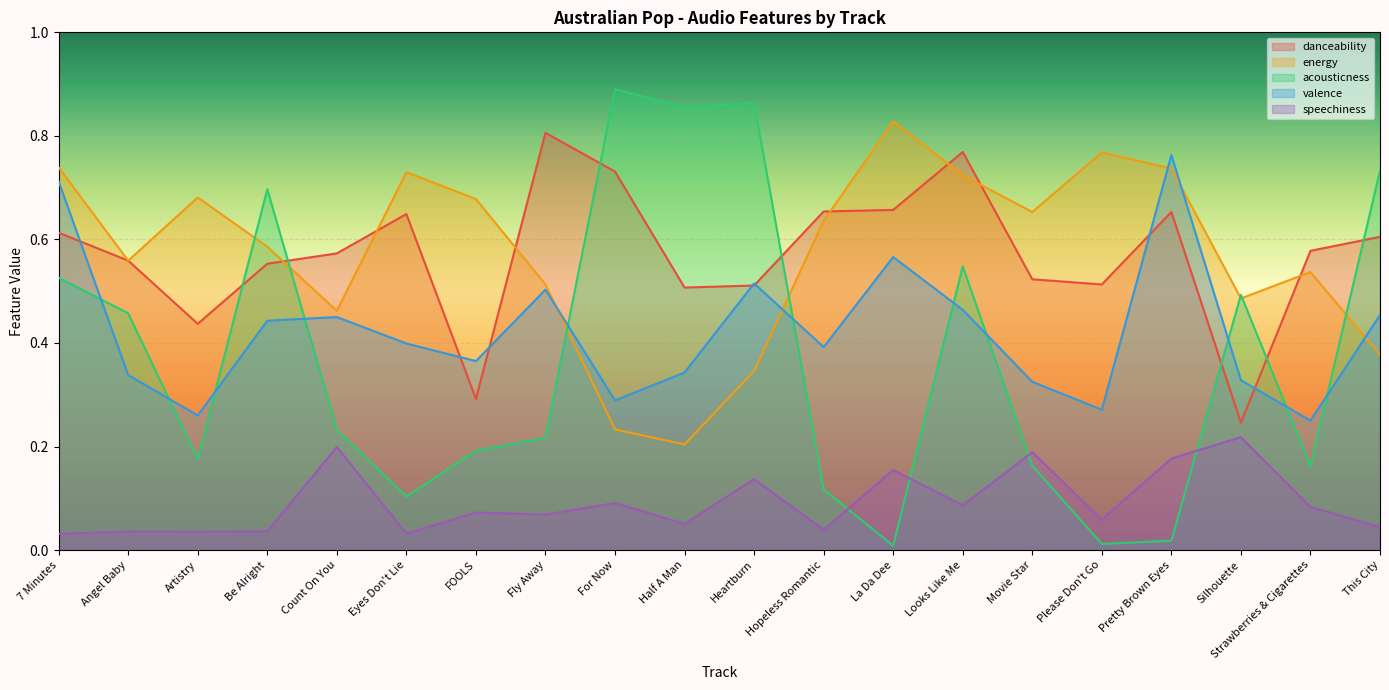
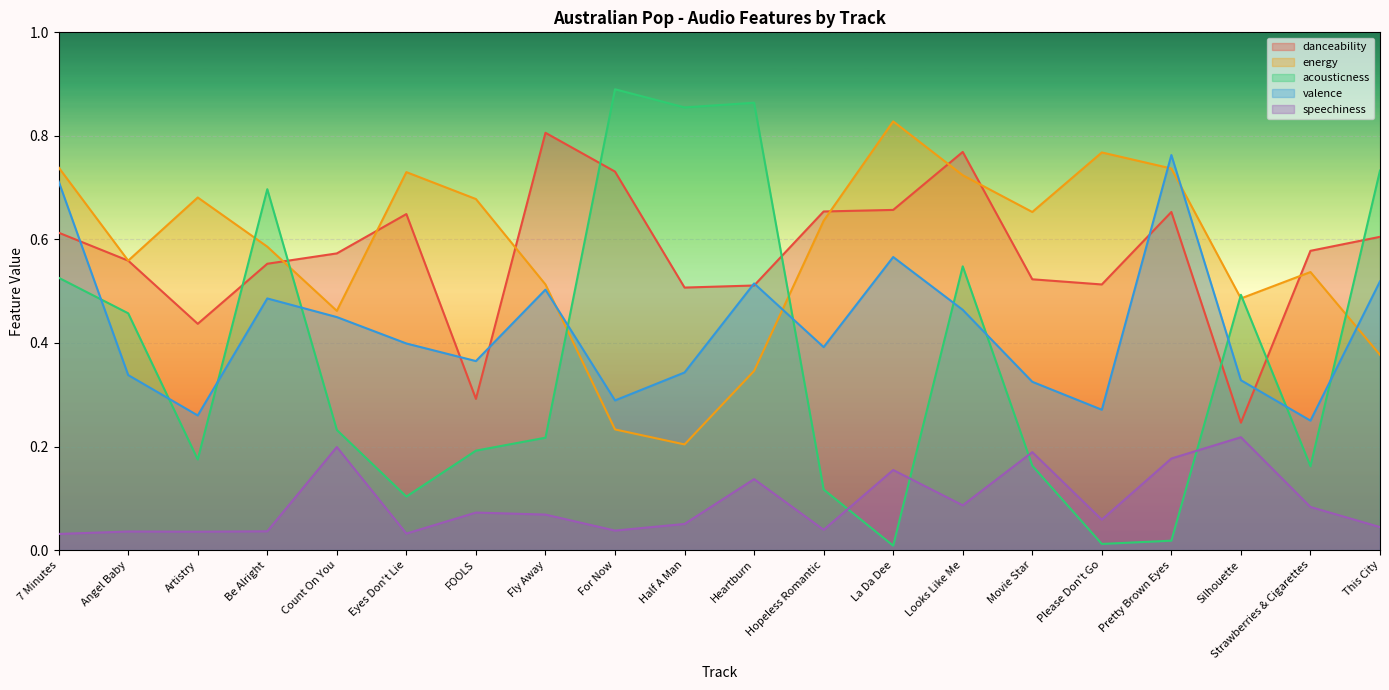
  {
    "acousticness": {
      "7 Minutes": 0.53,
      "Angel Baby": 0.46,
      "Artistry": 0.18,
      "Be Alright": 0.70,
      "Count On You": 0.23,
      "Eyes Don't Lie": 0.10,
      "FOOLS": 0.19,
      "Fly Away": 0.22,
      "For Now": 0.89,
      "Half A Man": 0.86,
      "Heartburn": 0.86,
      "Hopeless Romantic": 0.12,
      "La Da Dee": 0.01,
      "Looks Like Me": 0.55,
      "Movie Star": 0.16,
      "Please Don't Go": 0.01,
      "Pretty Brown Eyes": 0.02,
      "Silhouette": 0.49,
      "Strawberries & Cigarettes": 0.16,
      "This City": 0.73
    },
    "valence": {
      "7 Minutes": 0.71,
      "Angel Baby": 0.34,
      "Artistry": 0.26,
-     "Be Alright": 0.44,
+     "Be Alright": 0.49,
      "Count On You": 0.45,
      "Eyes Don't Lie": 0.40,
      "FOOLS": 0.37,
      "Fly Away": 0.50,
      "For Now": 0.29,
      "Half A Man": 0.34,
      "Hopeless Romantic": 0.39,
      "La Da Dee": 0.57,
      "Looks Like Me": 0.46,
      "Movie Star": 0.33,
      "Please Don't Go": 0.27,
      "Pretty Brown Eyes": 0.76,
      "Silhouette": 0.33,
      "Strawberries & Cigarettes": 0.25,
-     "This City": 0.45
+     "This City": 0.52
    },
    "speechiness": {
      "7 Minutes": 0.03,
      "Angel Baby": 0.04,
      "Artistry": 0.04,
      "Be Alright": 0.04,
      "Count On You": 0.20,
      "Eyes Don't Lie": 0.03,
      "FOOLS": 0.07,
      "Fly Away": 0.07,
-     "For Now": 0.09,
+     "For Now": 0.04,
      "Half A Man": 0.05,
      "Heartburn": 0.14,
      "Hopeless Romantic": 0.04,
      "La Da Dee": 0.15,
      "Looks Like Me": 0.09,
      "Movie Star": 0.19,
      "Please Don't Go": 0.06,
      "Pretty Brown Eyes": 0.18,
      "Silhouette": 0.22,
      "Strawberries & Cigarettes": 0.08,
      "This City": 0.04
    }
  }
